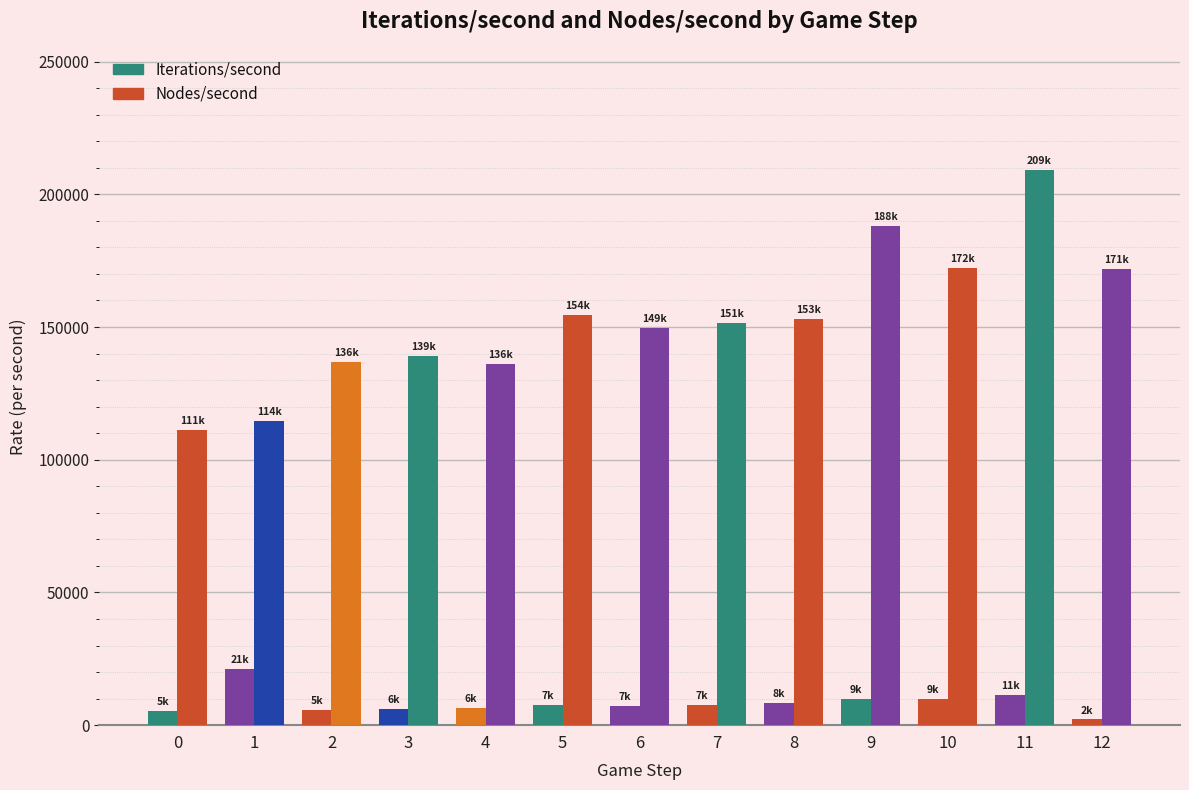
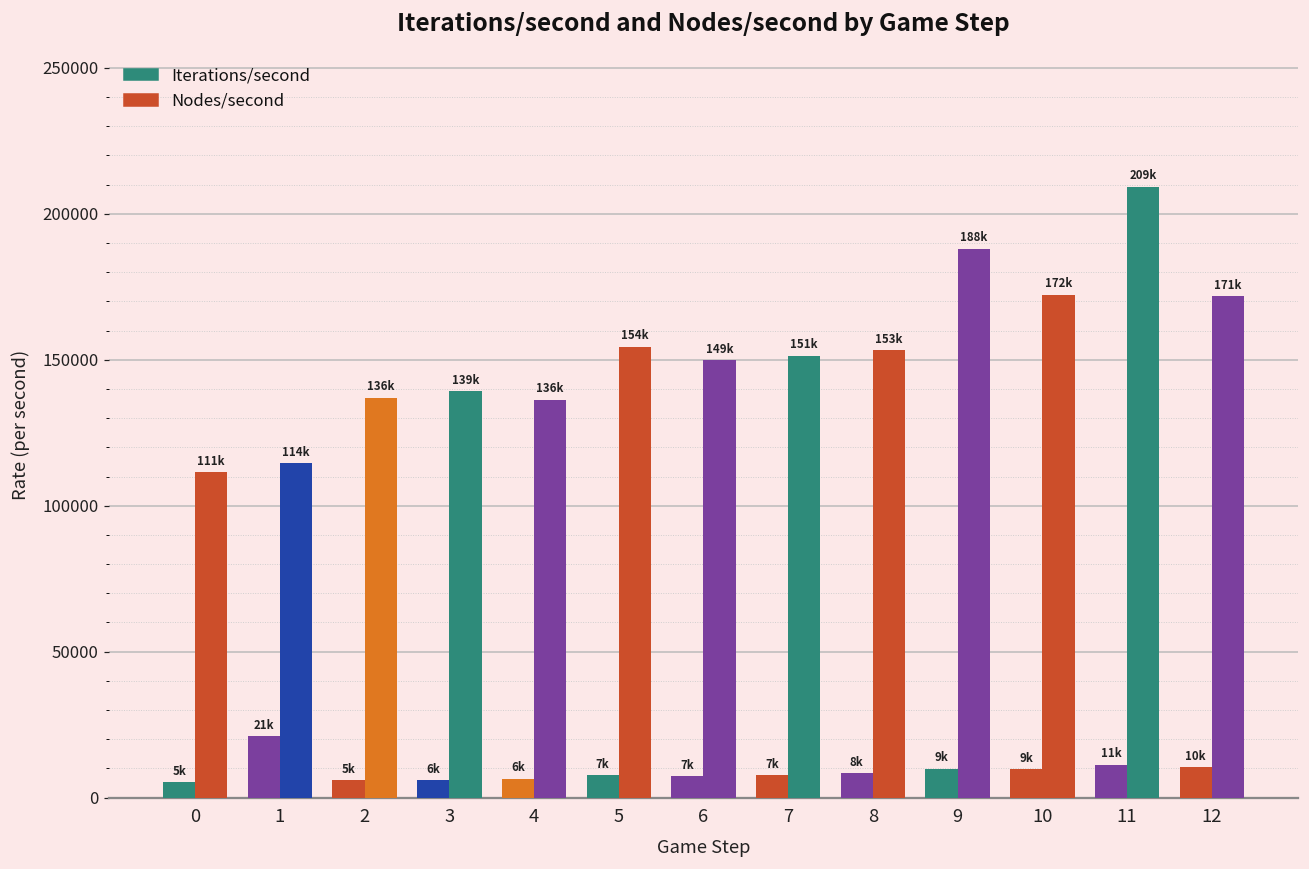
  {
    "Iterations/second": {
      "0": "5k",
      "1": "21k",
      "3": "6k",
      "6": "7k",
      "8": "8k",
      "11": "11k",
-     "12": "2k"
+     "12": "10k"
    },
    "Nodes/second": {
      "0": "111k",
      "3": "139k",
      "4": "136k",
      "5": "154k",
      "7": "151k",
      "8": "153k",
      "9": "188k",
      "10": "172k",
      "11": "209k"
    }
  }
